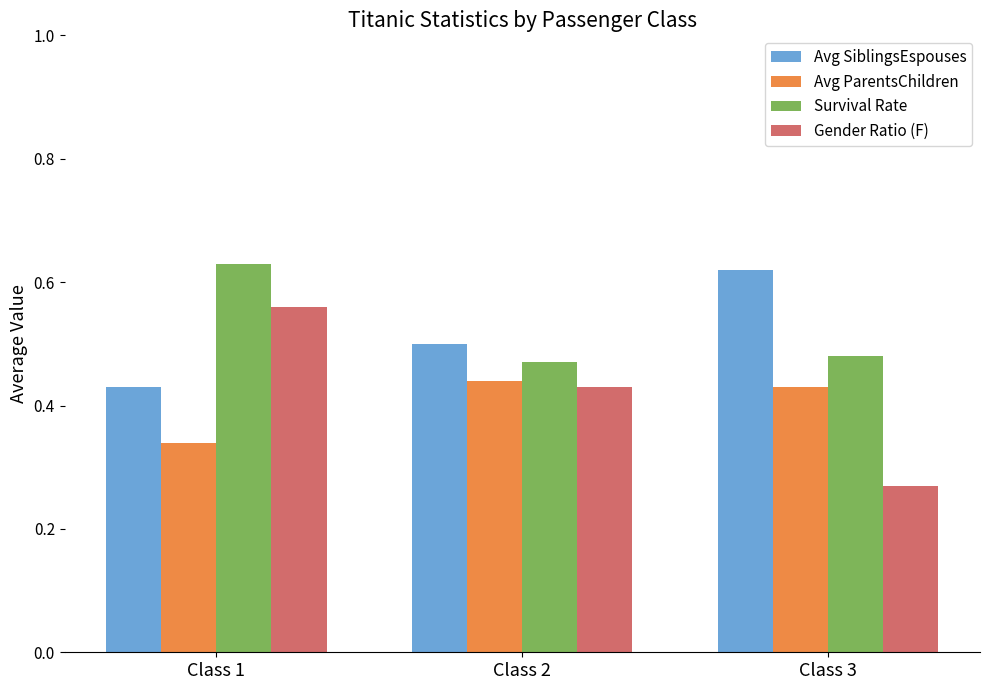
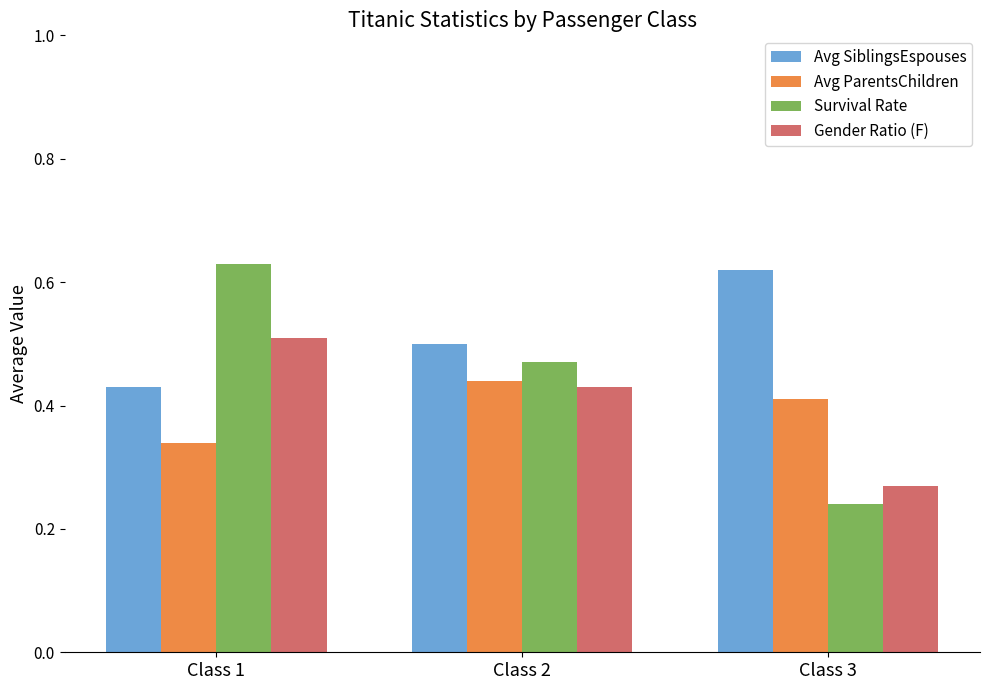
  {
    "Avg SiblingsEspouses": {
      "Class 1": 0.43,
      "Class 2": 0.50,
      "Class 3": 0.62
    },
    "Avg ParentsChildren": {
      "Class 1": 0.34,
      "Class 2": 0.44,
-     "Class 3": 0.43
+     "Class 3": 0.41
    },
    "Survival Rate": {
      "Class 1": 0.63,
      "Class 2": 0.47,
-     "Class 3": 0.48
+     "Class 3": 0.24
    },
    "Gender Ratio (F)": {
-     "Class 1": 0.56,
+     "Class 1": 0.51,
      "Class 2": 0.43,
      "Class 3": 0.27
    }
  }
